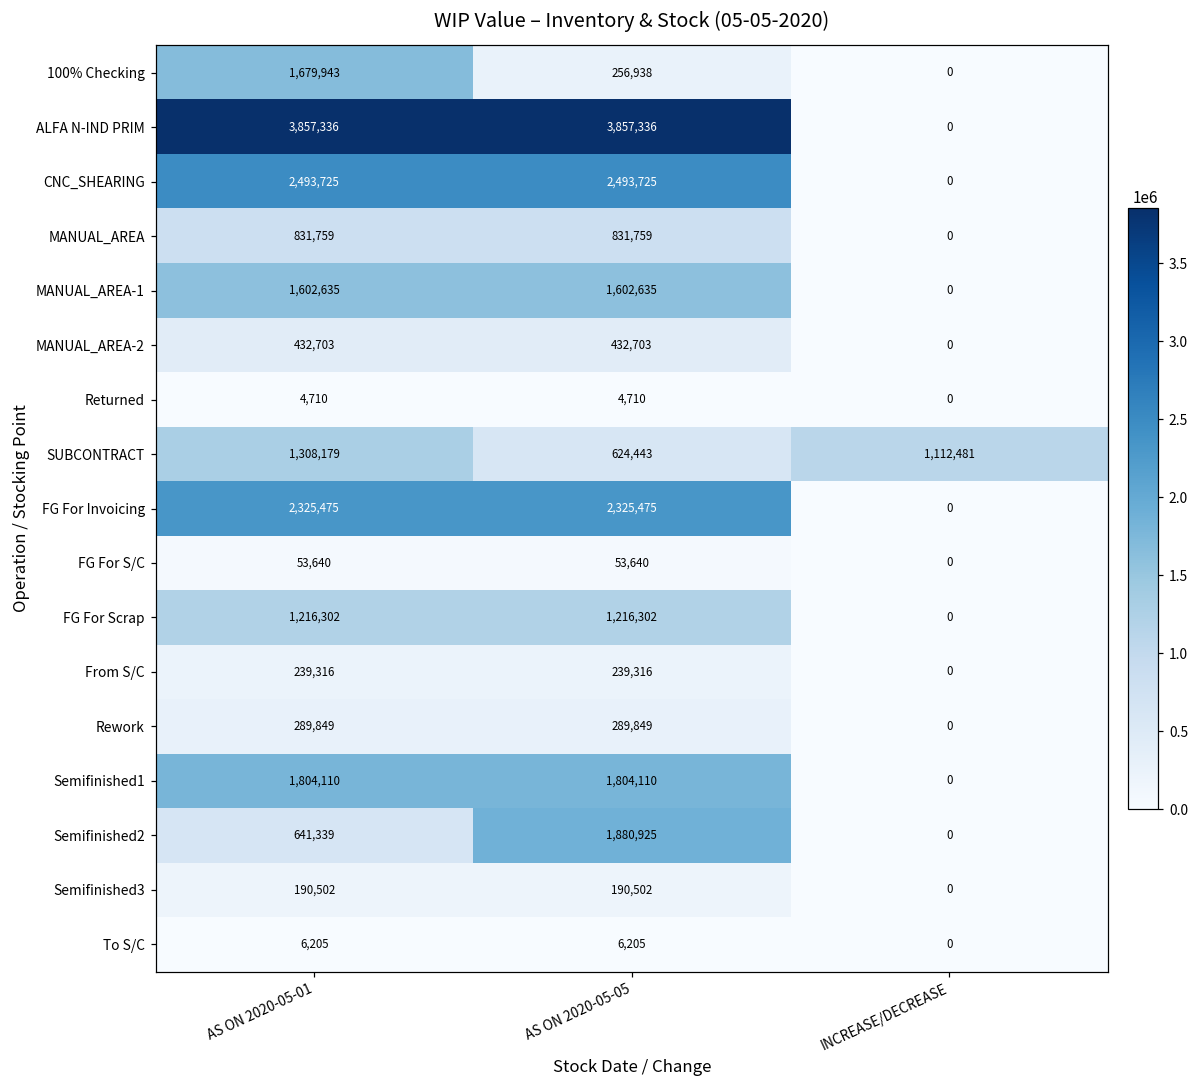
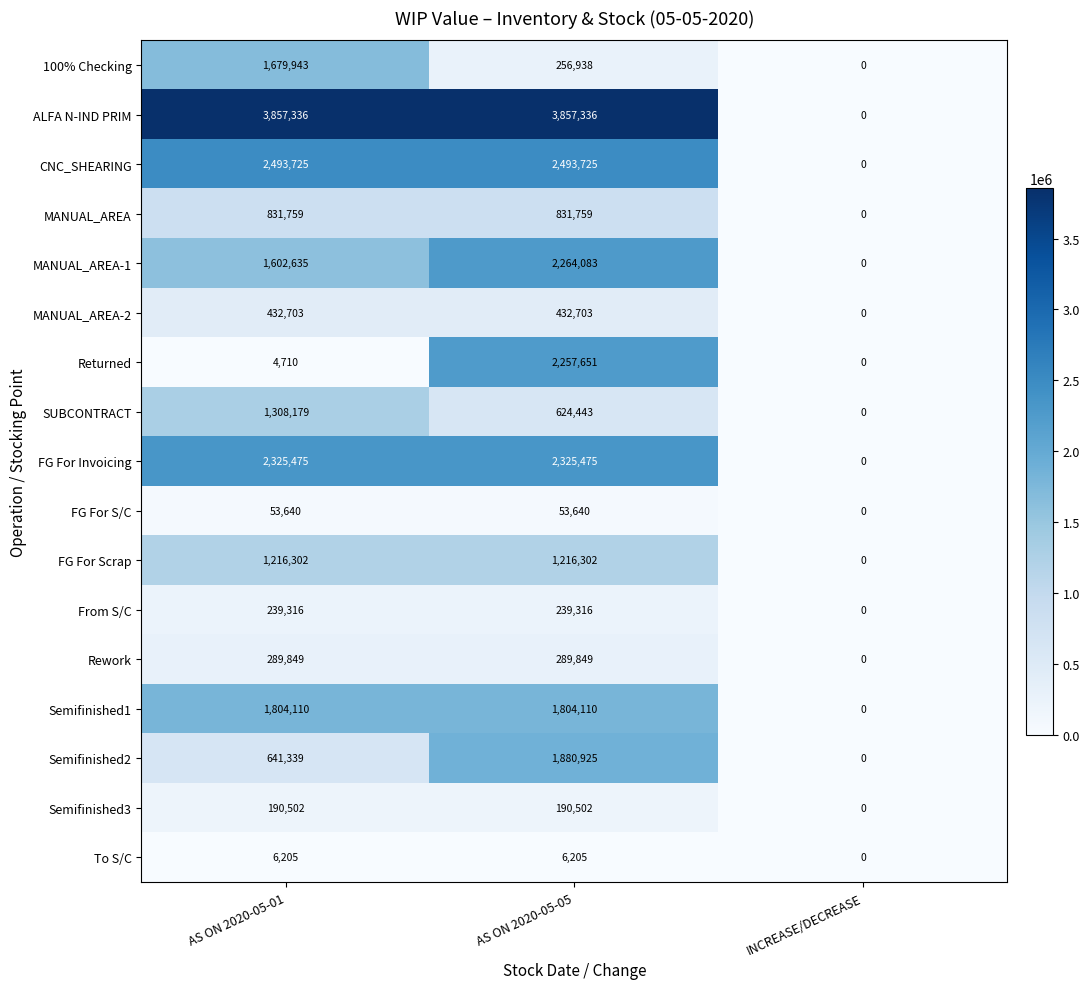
  {
    "100% Checking": {
      "AS ON 2020-05-01": "1,679,943",
      "AS ON 2020-05-05": "256,938",
      "INCREASE/DECREASE": "0"
    },
    "ALFA N-IND PRIM": {
      "AS ON 2020-05-01": "3,857,336",
      "AS ON 2020-05-05": "3,857,336",
      "INCREASE/DECREASE": "0"
    },
    "CNC_SHEARING": {
      "AS ON 2020-05-01": "2,493,725",
      "AS ON 2020-05-05": "2,493,725",
      "INCREASE/DECREASE": "0"
    },
    "MANUAL_AREA": {
      "AS ON 2020-05-01": "831,759",
      "AS ON 2020-05-05": "831,759",
      "INCREASE/DECREASE": "0"
    },
    "MANUAL_AREA-1": {
      "AS ON 2020-05-01": "1,602,635",
-     "AS ON 2020-05-05": "1,602,635",
+     "AS ON 2020-05-05": "2,264,083",
      "INCREASE/DECREASE": "0"
    },
    "MANUAL_AREA-2": {
      "AS ON 2020-05-01": "432,703",
      "AS ON 2020-05-05": "432,703",
      "INCREASE/DECREASE": "0"
    },
    "Returned": {
      "AS ON 2020-05-01": "4,710",
-     "AS ON 2020-05-05": "4,710",
+     "AS ON 2020-05-05": "2,257,651",
      "INCREASE/DECREASE": "0"
    },
    "SUBCONTRACT": {
      "AS ON 2020-05-01": "1,308,179",
      "AS ON 2020-05-05": "624,443",
-     "INCREASE/DECREASE": "1,112,481"
+     "INCREASE/DECREASE": "0"
    },
    "FG For Invoicing": {
      "AS ON 2020-05-01": "2,325,475",
      "AS ON 2020-05-05": "2,325,475",
      "INCREASE/DECREASE": "0"
    },
    "FG For S/C": {
      "AS ON 2020-05-01": "53,640",
      "AS ON 2020-05-05": "53,640",
      "INCREASE/DECREASE": "0"
    },
    "FG For Scrap": {
      "AS ON 2020-05-01": "1,216,302",
      "AS ON 2020-05-05": "1,216,302",
      "INCREASE/DECREASE": "0"
    },
    "From S/C": {
      "AS ON 2020-05-01": "239,316",
      "AS ON 2020-05-05": "239,316",
      "INCREASE/DECREASE": "0"
    },
    "Rework": {
      "AS ON 2020-05-01": "289,849",
      "AS ON 2020-05-05": "289,849",
      "INCREASE/DECREASE": "0"
    },
    "Semifinished1": {
      "AS ON 2020-05-01": "1,804,110",
      "AS ON 2020-05-05": "1,804,110",
      "INCREASE/DECREASE": "0"
    },
    "Semifinished2": {
      "AS ON 2020-05-01": "641,339",
      "AS ON 2020-05-05": "1,880,925",
      "INCREASE/DECREASE": "0"
    },
    "Semifinished3": {
      "AS ON 2020-05-01": "190,502",
      "AS ON 2020-05-05": "190,502",
      "INCREASE/DECREASE": "0"
    },
    "To S/C": {
      "AS ON 2020-05-01": "6,205",
      "AS ON 2020-05-05": "6,205",
      "INCREASE/DECREASE": "0"
    }
  }
